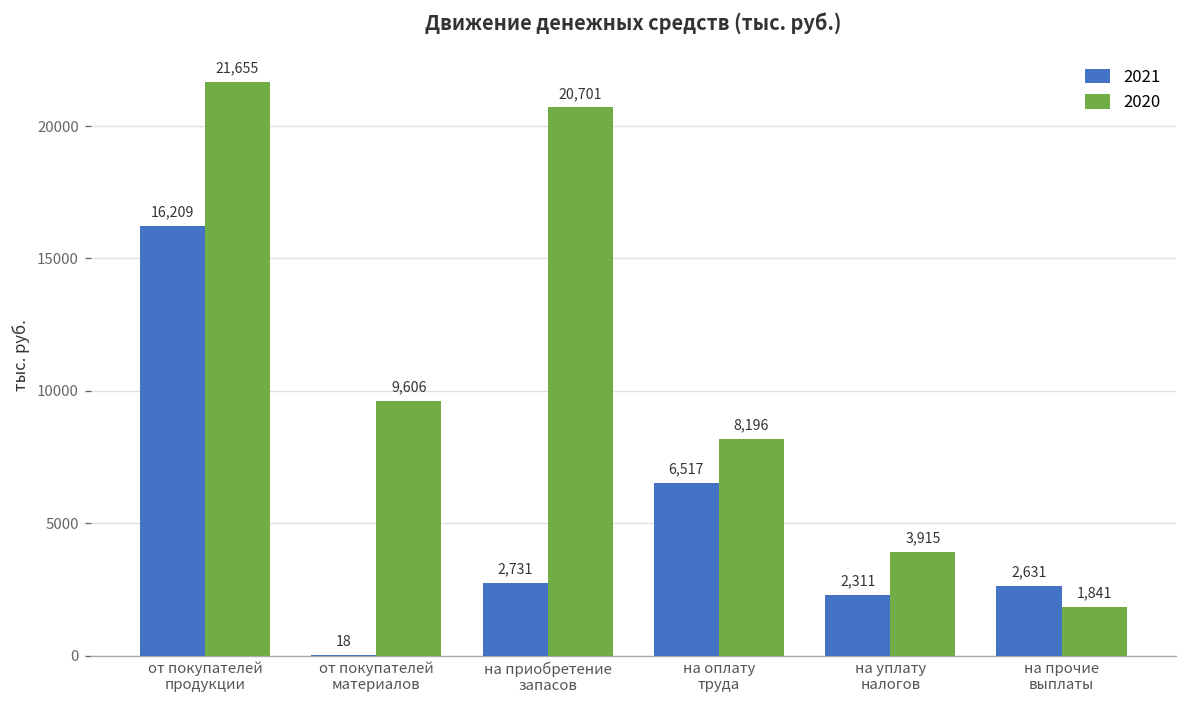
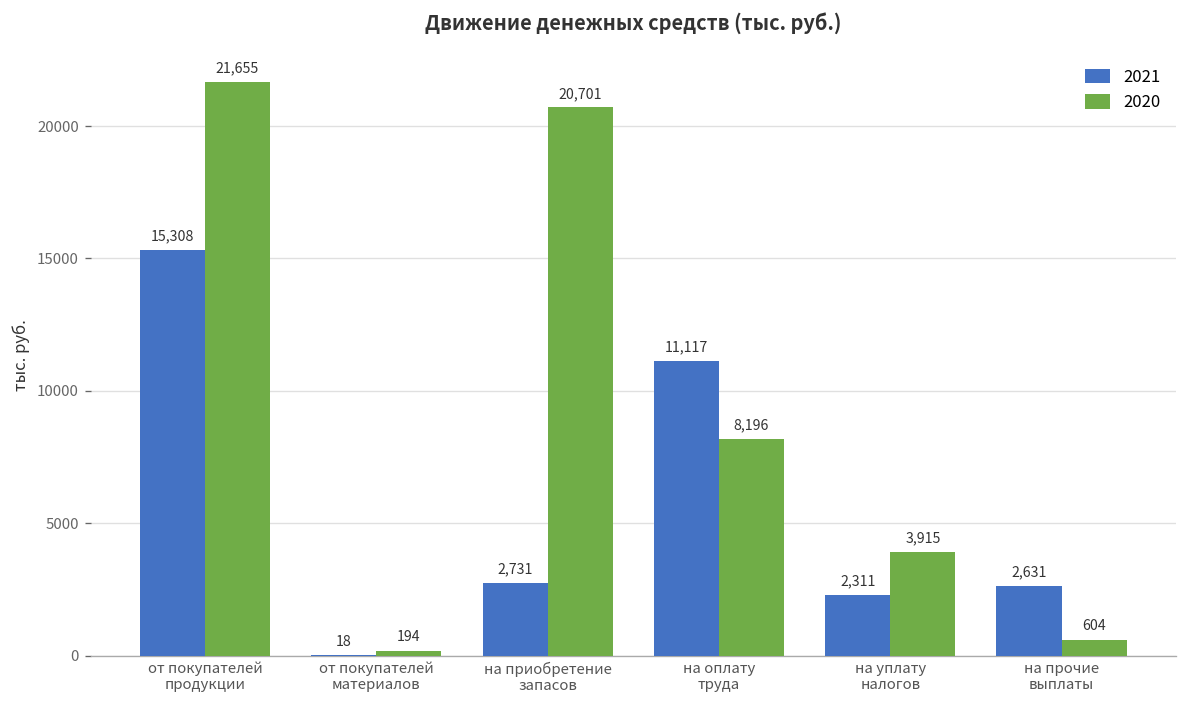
  {
    "2021": {
-     "от покупателей продукции": "16,209",
+     "от покупателей продукции": "15,308",
      "от покупателей материалов": "18",
      "на приобретение запасов": "2,731",
-     "на оплату труда": "6,517",
+     "на оплату труда": "11,117",
      "на уплату налогов": "2,311",
      "на прочие выплаты": "2,631"
    },
    "2020": {
      "от покупателей продукции": "21,655",
-     "от покупателей материалов": "9,606",
+     "от покупателей материалов": "194",
      "на приобретение запасов": "20,701",
      "на оплату труда": "8,196",
      "на уплату налогов": "3,915",
-     "на прочие выплаты": "1,841"
+     "на прочие выплаты": "604"
    }
  }
